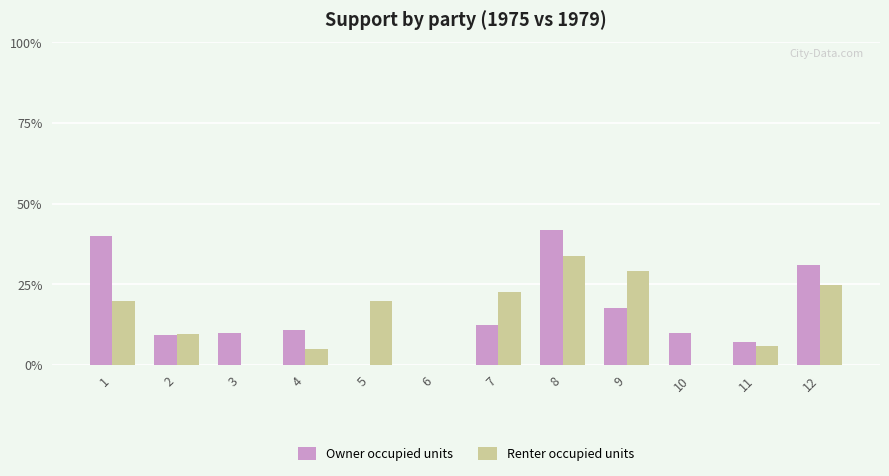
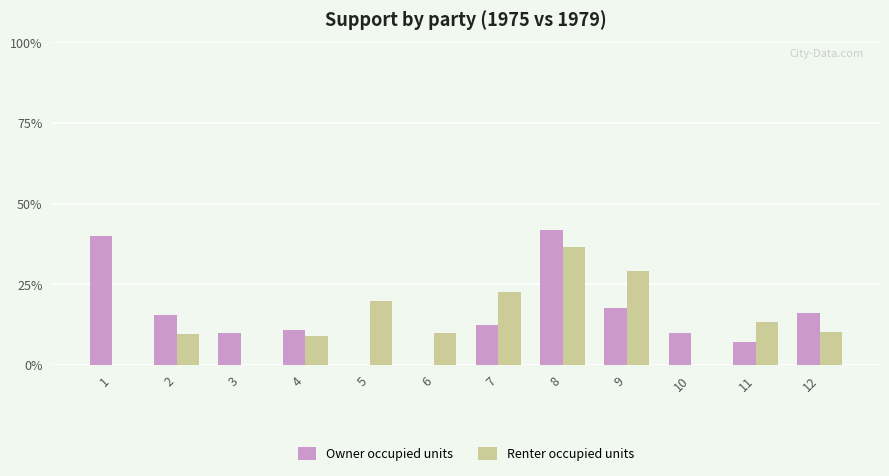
  {
    "Owner occupied units": {
      "1": "40%",
-     "2": "9%",
+     "2": "15%",
      "3": "10%",
      "4": "11%",
      "5": "0%",
      "6": "0%",
      "7": "12%",
      "8": "42%",
      "9": "18%",
      "10": "10%",
      "11": "7%",
-     "12": "31%"
+     "12": "16%"
    },
    "Renter occupied units": {
-     "1": "20%",
+     "1": "0%",
      "2": "10%",
      "3": "0%",
-     "4": "5%",
+     "4": "9%",
      "5": "20%",
-     "6": "0%",
+     "6": "10%",
      "7": "23%",
-     "8": "34%",
+     "8": "37%",
      "9": "29%",
      "10": "0%",
-     "11": "6%",
-     "12": "25%"
+     "11": "14%",
+     "12": "10%"
    }
  }
